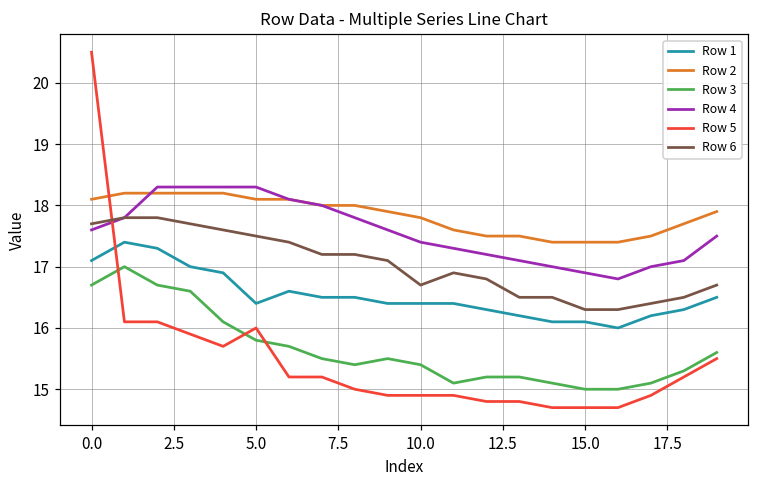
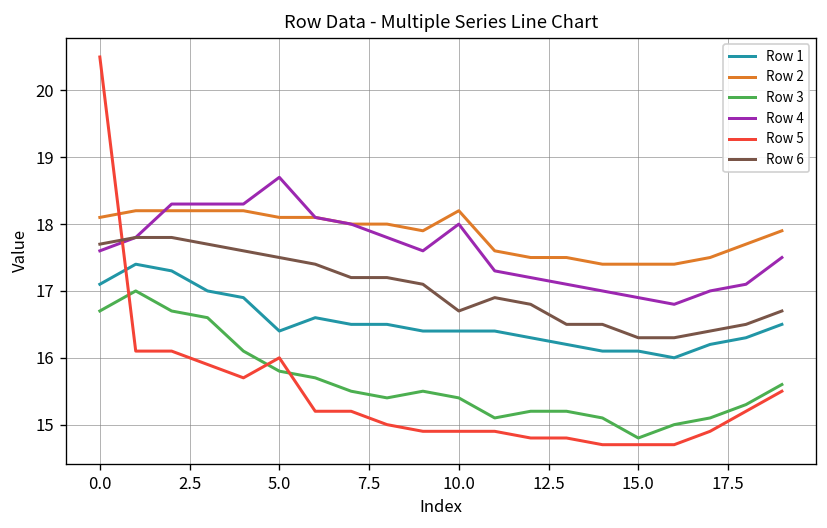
  {
    "Row 1": {
      "0.0": 17.1,
      "5.0": 16.4,
      "10.0": 16.4,
      "15.0": 16.1
    },
    "Row 2": {
      "0.0": 18.1,
      "5.0": 18.1,
-     "10.0": 17.8,
+     "10.0": 18.2,
      "15.0": 17.4
    },
    "Row 3": {
      "0.0": 16.7,
      "5.0": 15.8,
      "10.0": 15.4,
-     "15.0": 15.0
+     "15.0": 14.8
    },
    "Row 4": {
      "0.0": 17.6,
-     "5.0": 18.3,
-     "10.0": 17.4,
+     "5.0": 18.7,
+     "10.0": 18.0,
      "15.0": 16.9
    },
    "Row 5": {
      "0.0": 20.5,
      "5.0": 16.0,
      "10.0": 14.9,
      "15.0": 14.7
    },
    "Row 6": {
      "0.0": 17.7,
      "5.0": 17.5,
      "10.0": 16.7,
      "15.0": 16.3
    }
  }
